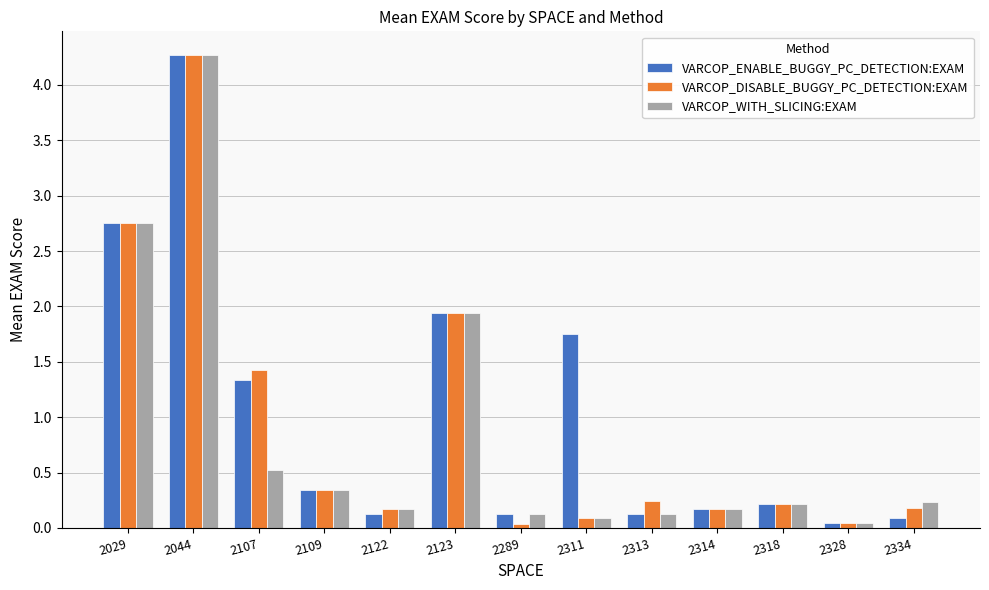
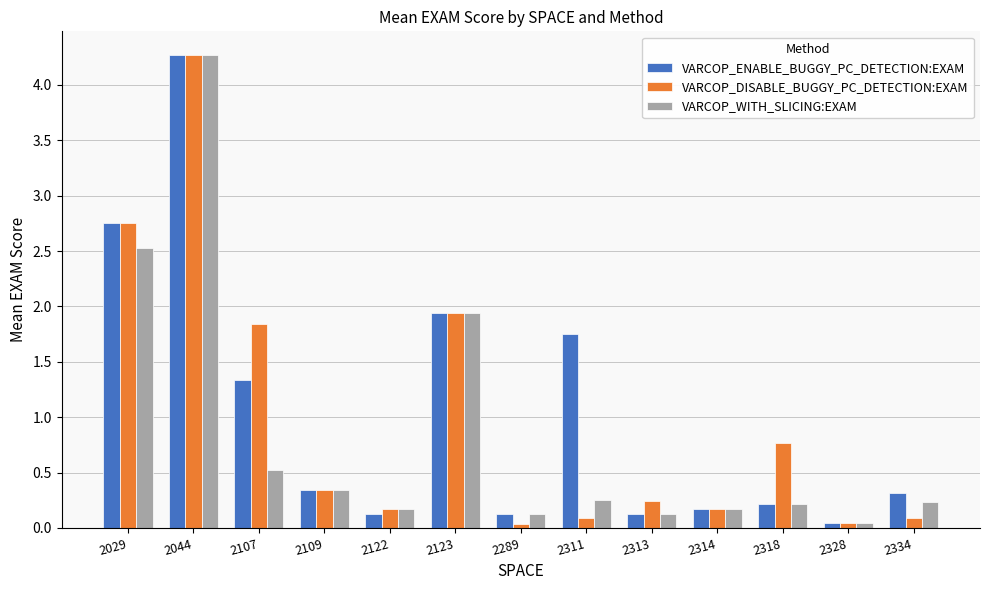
  {
    "VARCOP_ENABLE_BUGGY_PC_DETECTION:EXAM": {
      "2029": 2.75,
      "2044": 4.27,
      "2107": 1.34,
      "2109": 0.34,
      "2122": 0.13,
      "2123": 1.94,
      "2289": 0.13,
      "2311": 1.75,
      "2313": 0.13,
      "2314": 0.17,
      "2318": 0.22,
      "2328": 0.04,
-     "2334": 0.09
+     "2334": 0.32
    },
    "VARCOP_DISABLE_BUGGY_PC_DETECTION:EXAM": {
      "2029": 2.75,
      "2044": 4.27,
-     "2107": 1.42,
+     "2107": 1.84,
      "2109": 0.34,
      "2122": 0.17,
      "2123": 1.94,
      "2289": 0.04,
      "2311": 0.09,
      "2313": 0.25,
      "2314": 0.17,
-     "2318": 0.22,
+     "2318": 0.77,
      "2328": 0.04,
-     "2334": 0.18
+     "2334": 0.09
    },
    "VARCOP_WITH_SLICING:EXAM": {
-     "2029": 2.75,
+     "2029": 2.53,
      "2044": 4.27,
      "2107": 0.52,
      "2109": 0.34,
      "2122": 0.17,
      "2123": 1.94,
      "2289": 0.13,
-     "2311": 0.09,
+     "2311": 0.26,
      "2313": 0.13,
      "2314": 0.17,
      "2318": 0.22,
      "2328": 0.04,
      "2334": 0.24
    }
  }
